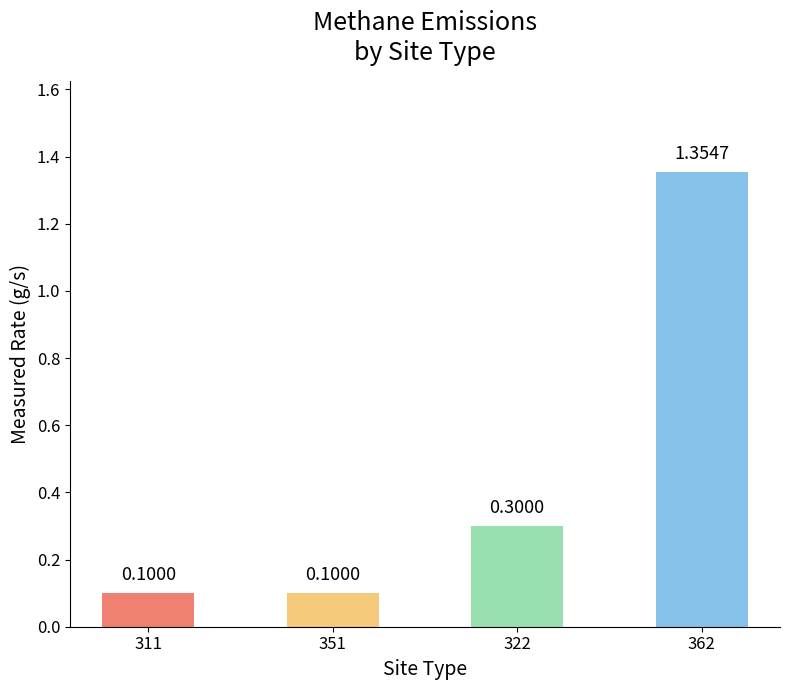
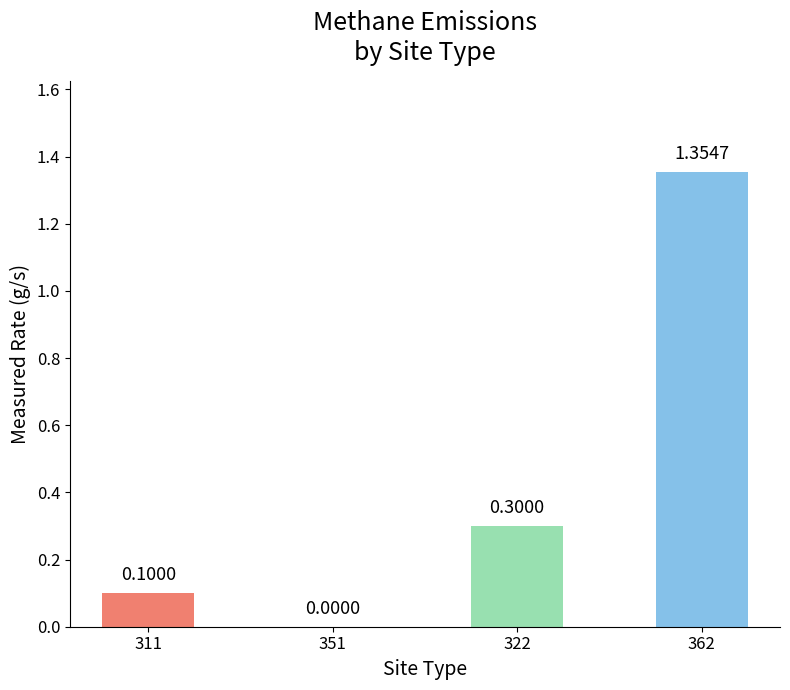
  {
    "311": 0.1000,
-   "351": 0.1000,
+   "351": 0.0000,
    "322": 0.3000,
    "362": 1.3547
  }
